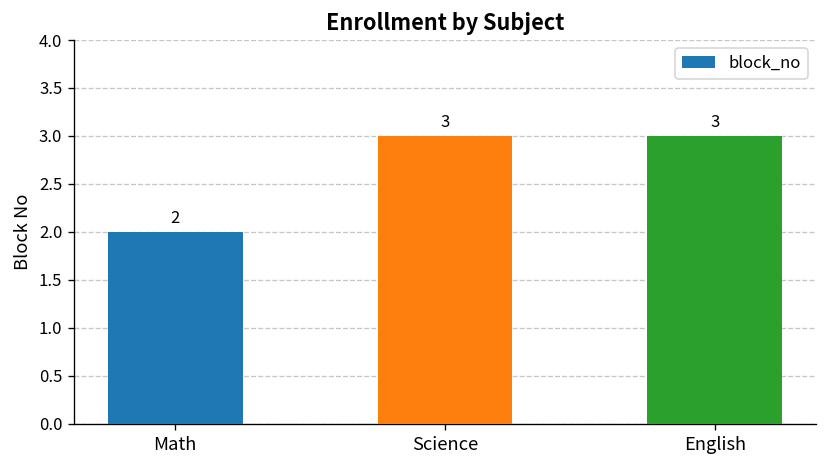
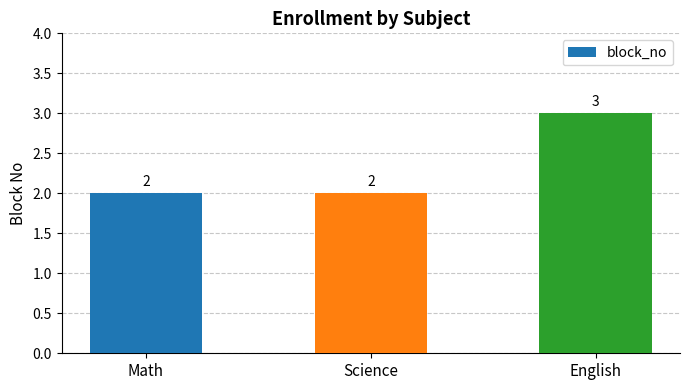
  {
    "Math": 2,
-   "Science": 3,
+   "Science": 2,
    "English": 3
  }
